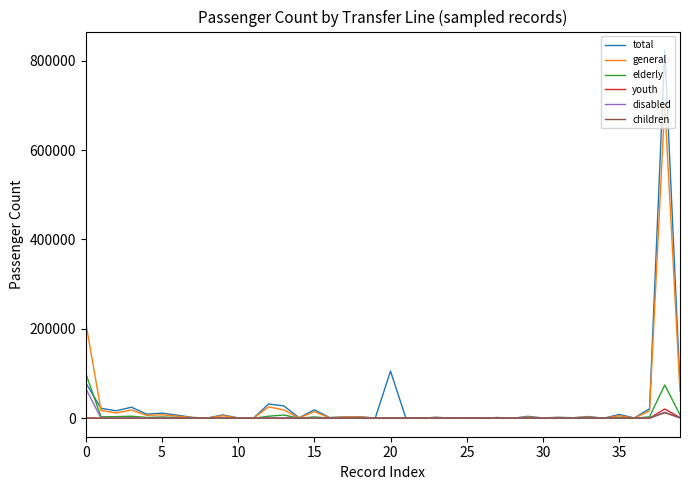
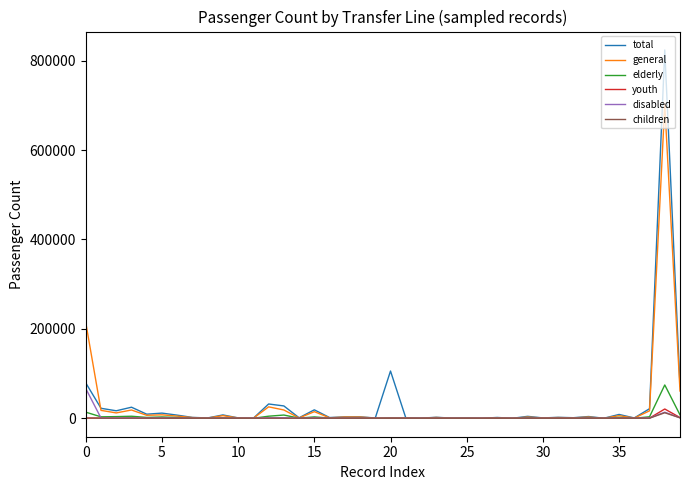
  {
    "total": {
      "0": 80000,
      "20": 110000
    },
    "general": {
      "0": 210000
    },
    "elderly": {
-     "0": 100000
+     "0": 10000
    },
    "disabled": {
      "0": 70000
    }
  }
